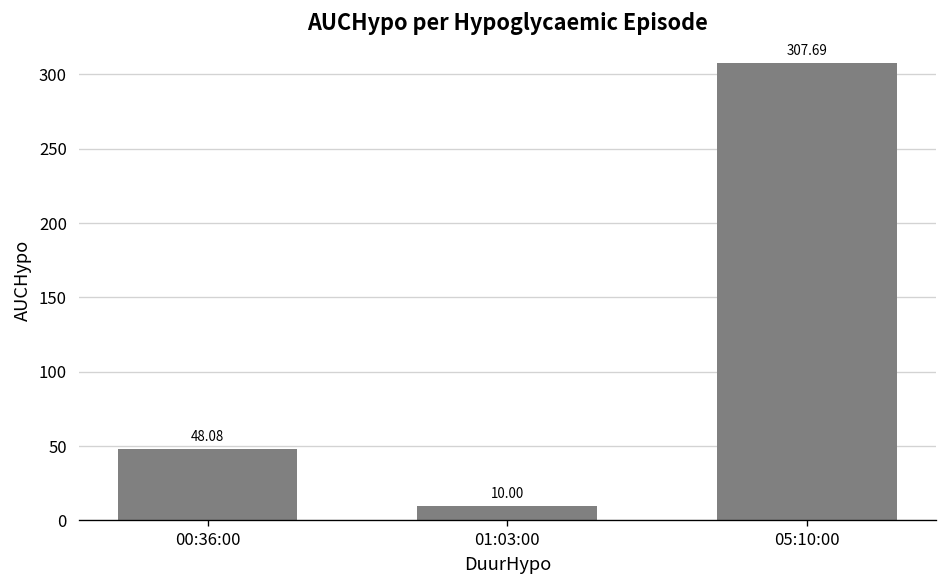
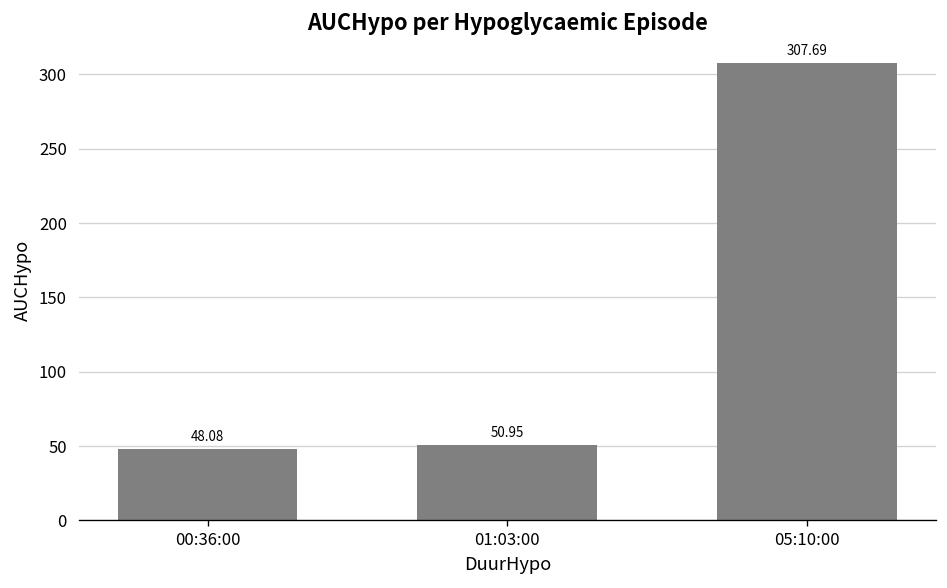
  {
    "00:36:00": 48.08,
-   "01:03:00": 10.00,
+   "01:03:00": 50.95,
    "05:10:00": 307.69
  }
